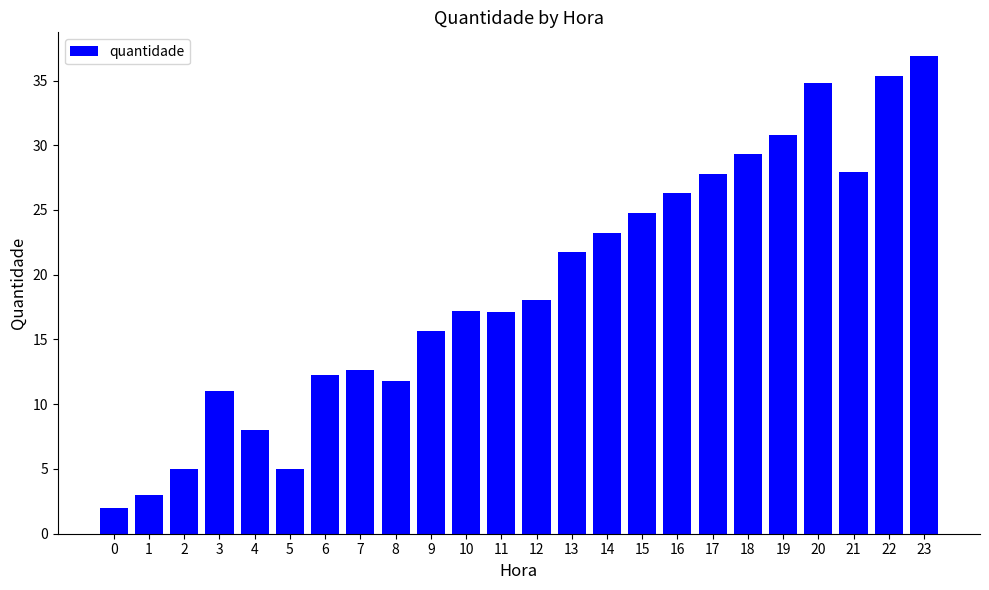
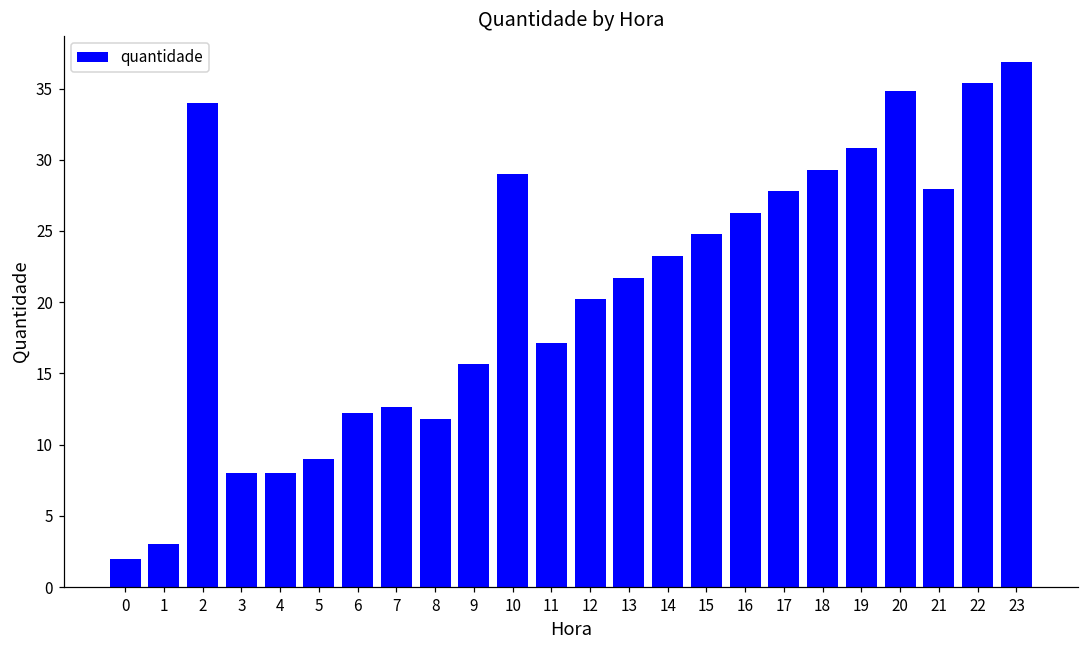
  {
    "0": 2.0,
    "1": 3.0,
-   "2": 5,
-   "3": 11,
+   "2": 34,
+   "3": 8,
    "4": 8.0,
-   "5": 5,
+   "5": 9,
    "6": 12.2,
    "7": 12.6,
    "8": 11.8,
    "9": 15.7,
-   "10": 17.2,
+   "10": 29.0,
    "11": 17.1,
-   "12": 18.0,
+   "12": 20.2,
    "13": 21.7,
    "14": 23.2,
    "15": 24.8,
    "16": 26.3,
    "17": 27.8,
    "18": 29.3,
    "19": 30.8,
    "20": 34.8,
    "21": 28.0,
    "22": 35.4,
    "23": 36.9
  }
